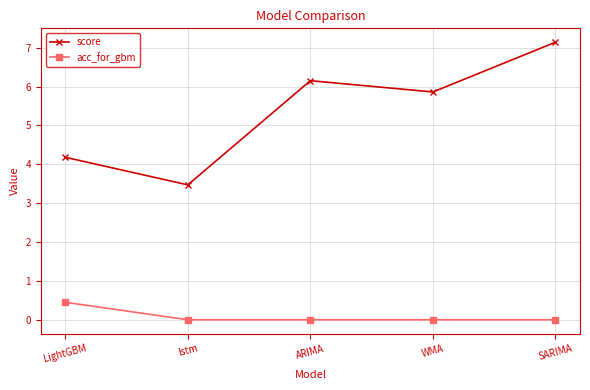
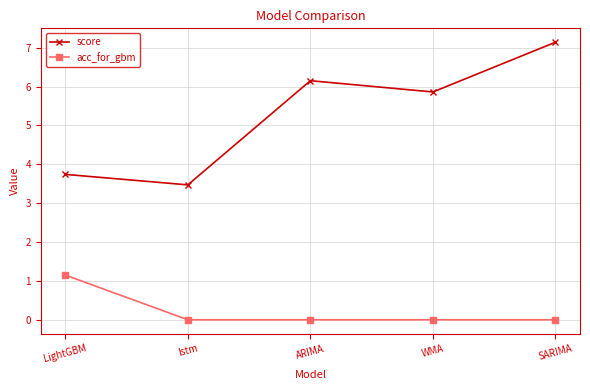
  {
    "score": {
-     "LightGBM": 4.2,
+     "LightGBM": 3.7,
      "lstm": 3.5,
      "ARIMA": 6.2,
      "WMA": 5.9,
      "SARIMA": 7.1
    },
    "acc_for_gbm": {
-     "LightGBM": 0.5,
+     "LightGBM": 1.2,
      "lstm": 0.0,
      "ARIMA": 0.0,
      "WMA": 0.0,
      "SARIMA": 0.0
    }
  }
